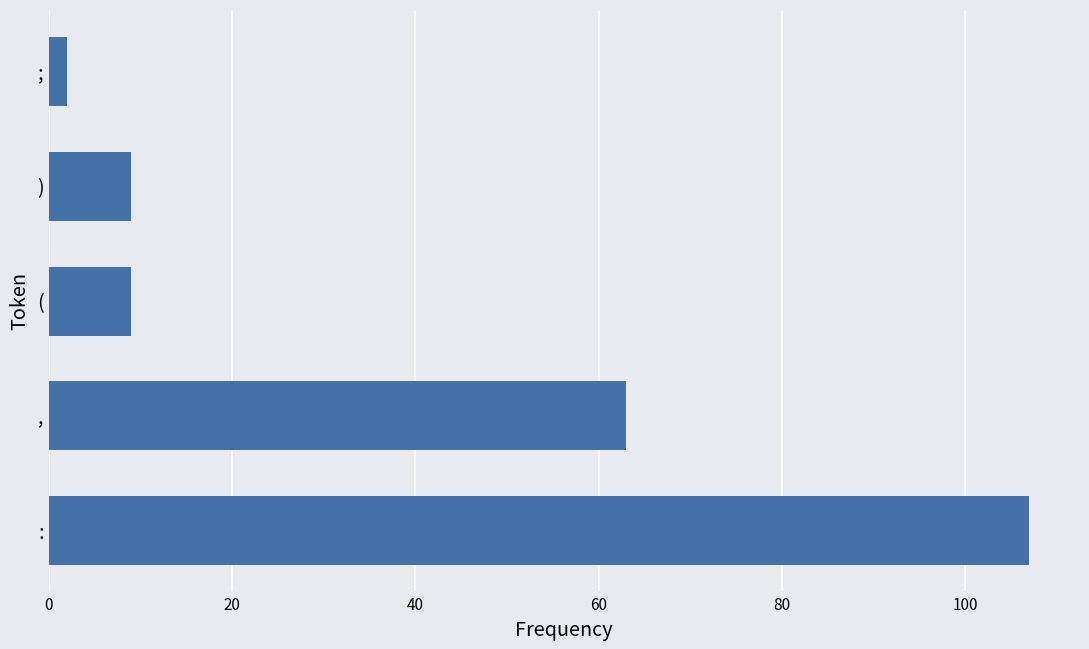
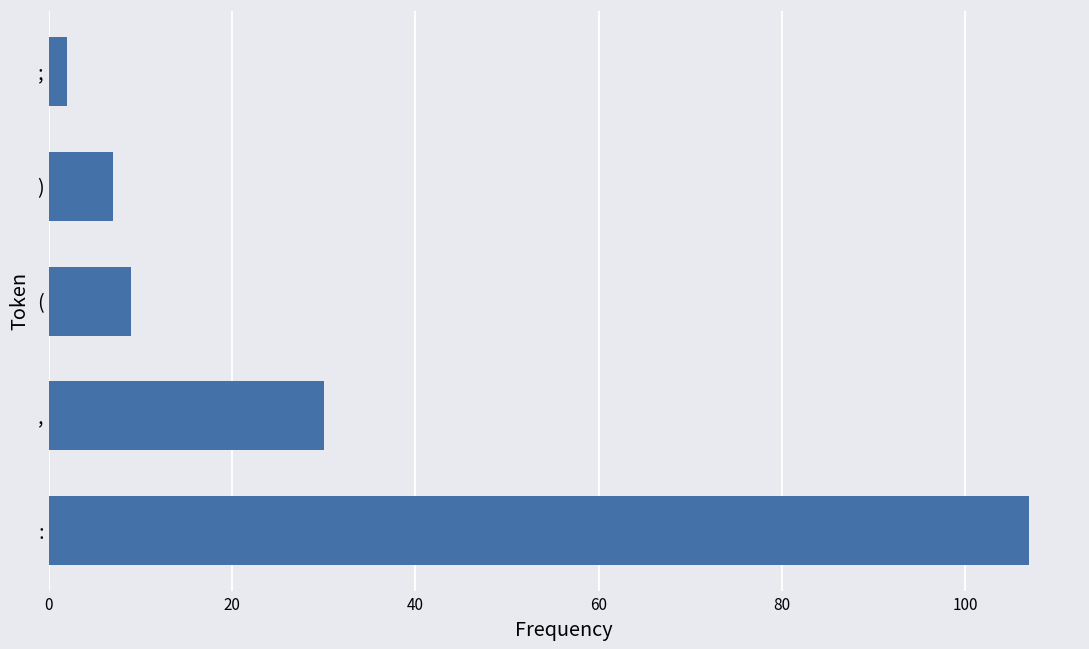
  {
    ";": 2,
-   ")": 9,
+   ")": 7,
    "(": 9,
-   ",": 63,
+   ",": 30,
    ":": 107
  }
